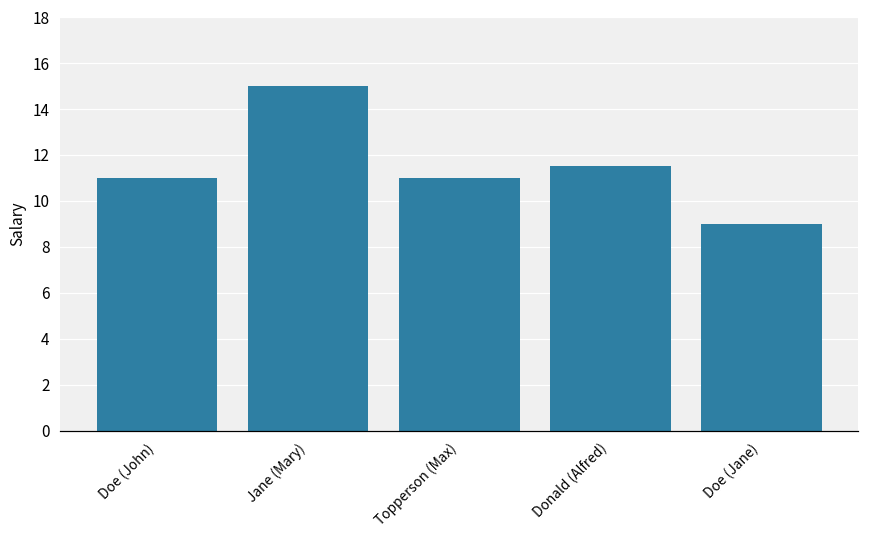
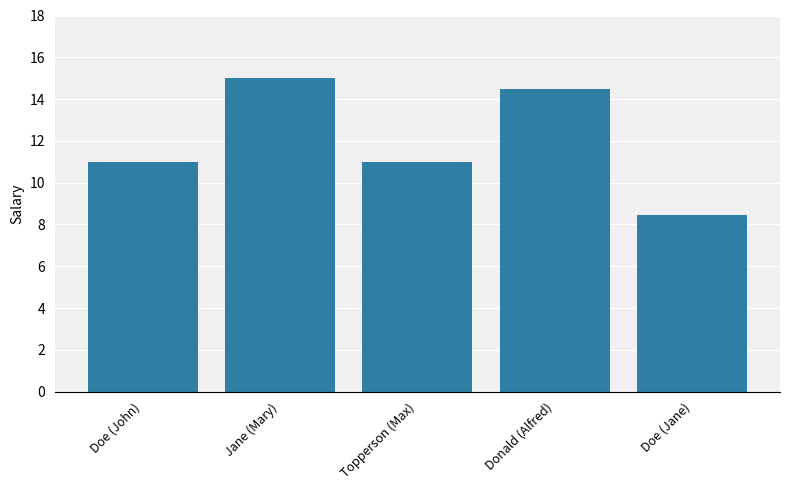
  {
    "Doe (John)": 11.0,
    "Jane (Mary)": 15.0,
    "Topperson (Max)": 11.0,
-   "Donald (Alfred)": 11.5,
-   "Doe (Jane)": 9.0
+   "Donald (Alfred)": 14.5,
+   "Doe (Jane)": 8.5
  }
